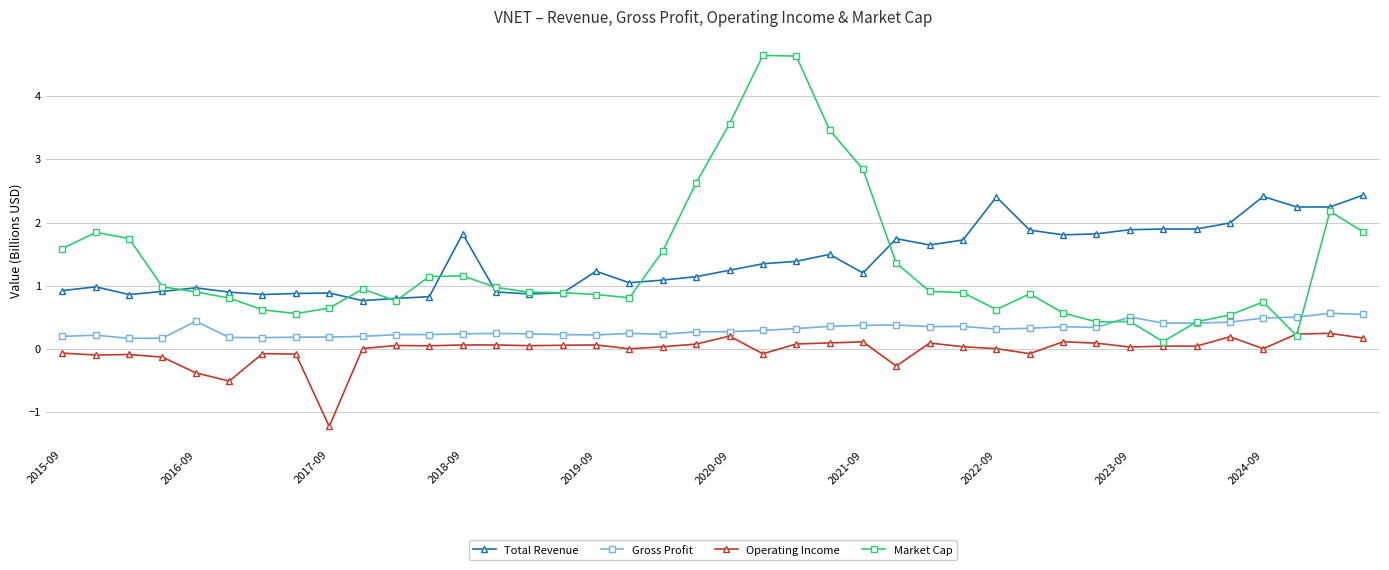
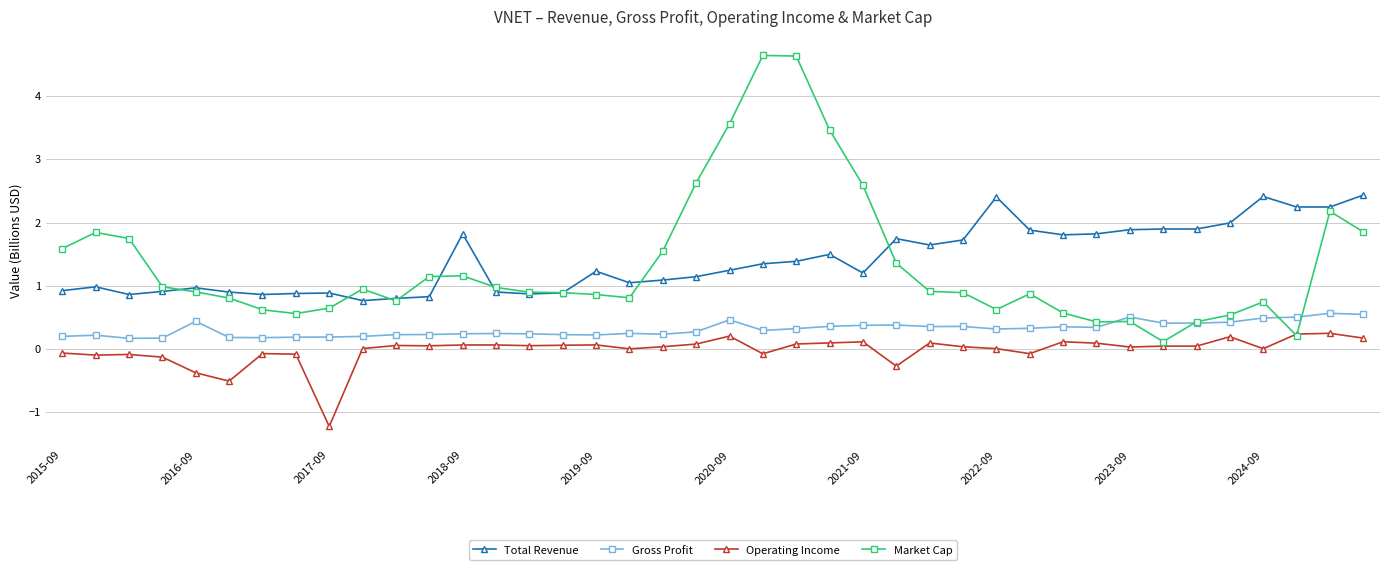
  {
    "Total Revenue": {
      "2015-09": 0.9,
      "2016-09": 1.0,
      "2017-09": 0.9,
      "2018-09": 1.8,
      "2019-09": 1.2,
      "2020-09": 1.2,
      "2021-09": 1.2,
      "2022-09": 2.4,
      "2023-09": 1.9,
      "2024-09": 2.4
    },
    "Gross Profit": {
      "2015-09": 0.2,
      "2016-09": 0.4,
      "2017-09": 0.2,
      "2018-09": 0.2,
      "2019-09": 0.2,
-     "2020-09": 0.3,
+     "2020-09": 0.5,
      "2021-09": 0.4,
      "2022-09": 0.3,
      "2023-09": 0.5,
      "2024-09": 0.5
    },
    "Operating Income": {
      "2015-09": -0.1,
      "2016-09": -0.4,
      "2017-09": -1.2,
      "2018-09": 0.1,
      "2019-09": 0.1,
      "2020-09": 0.2,
      "2021-09": 0.1,
      "2022-09": 0.0,
      "2023-09": 0.0,
      "2024-09": 0.0
    },
    "Market Cap": {
      "2015-09": 1.6,
      "2016-09": 0.9,
      "2017-09": 0.6,
      "2018-09": 1.2,
      "2019-09": 0.9,
      "2020-09": 3.6,
-     "2021-09": 2.8,
+     "2021-09": 2.6,
      "2022-09": 0.6,
      "2023-09": 0.4,
      "2024-09": 0.7
    }
  }
